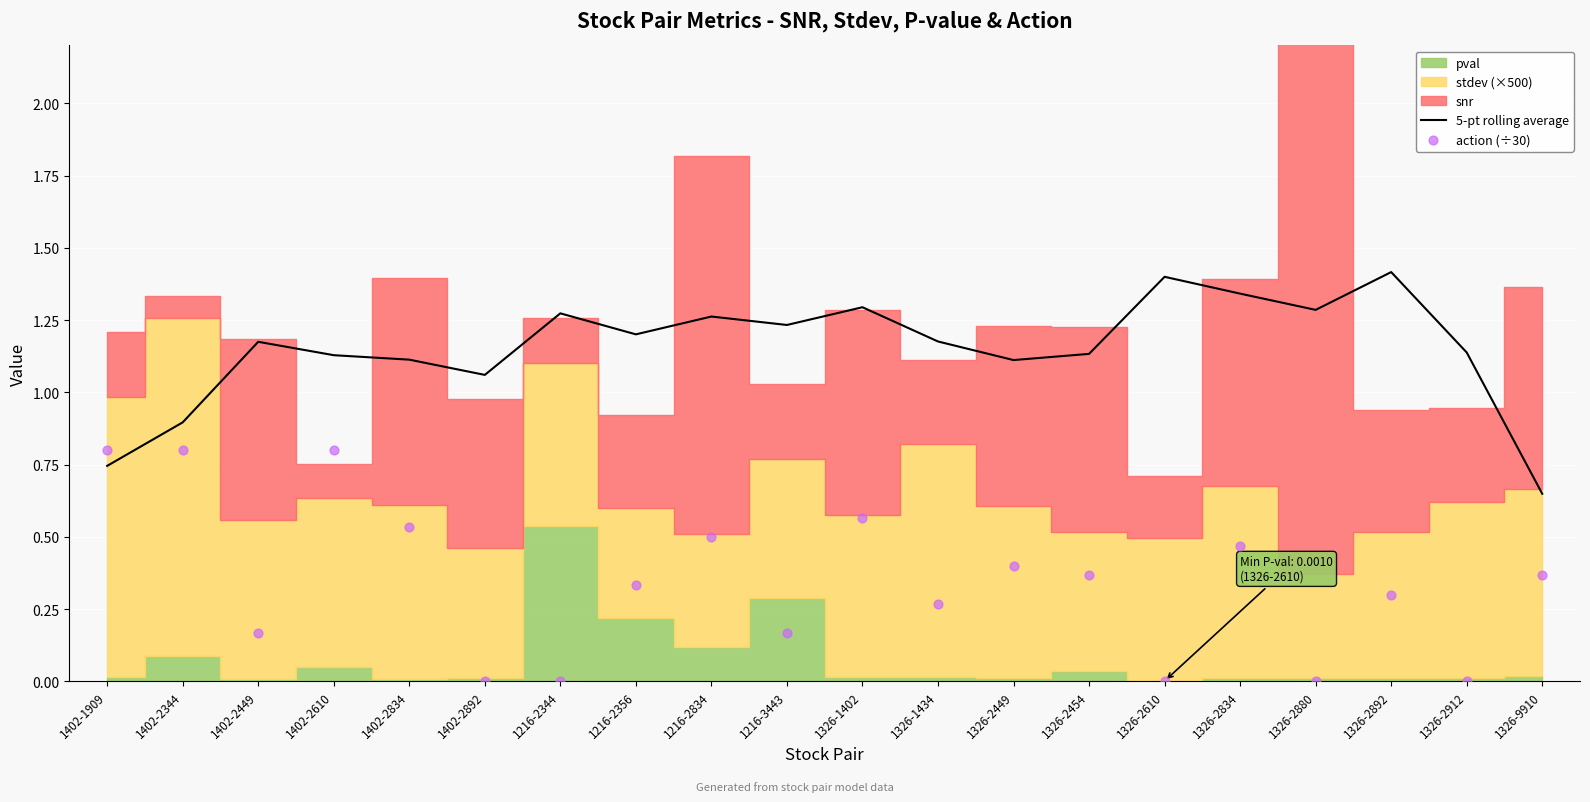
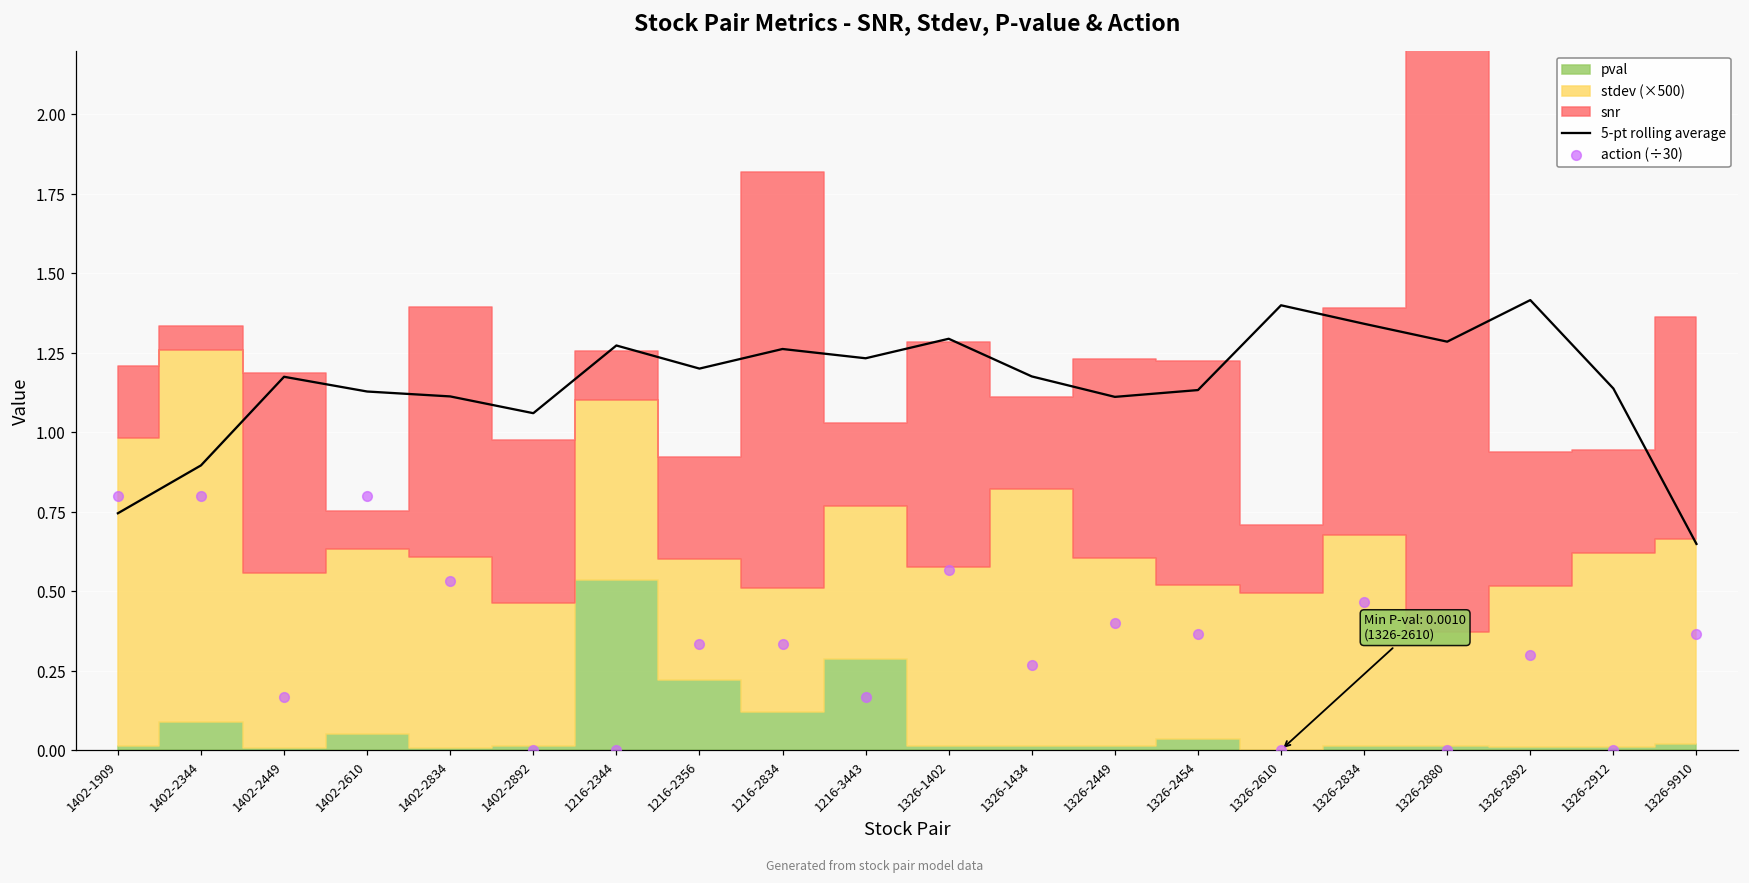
  {
    "5-pt rolling average": {
      "1402-1909": 0.75,
      "1402-2344": 0.90,
      "1402-2449": 1.17,
      "1402-2610": 1.13,
      "1402-2834": 1.11,
      "1402-2892": 1.06,
      "1216-2344": 1.27,
      "1216-2356": 1.20,
      "1216-2834": 1.26,
      "1216-3443": 1.23,
      "1326-1402": 1.29,
      "1326-1434": 1.18,
      "1326-2449": 1.11,
      "1326-2454": 1.13,
      "1326-2610": 1.40,
      "1326-2834": 1.34,
      "1326-2880": 1.29,
      "1326-2892": 1.42,
      "1326-2912": 1.14,
      "1326-9910": 0.65
    },
    "action (÷30)": {
-     "1216-2834": 0.50
+     "1216-2834": 0.33
    }
  }
